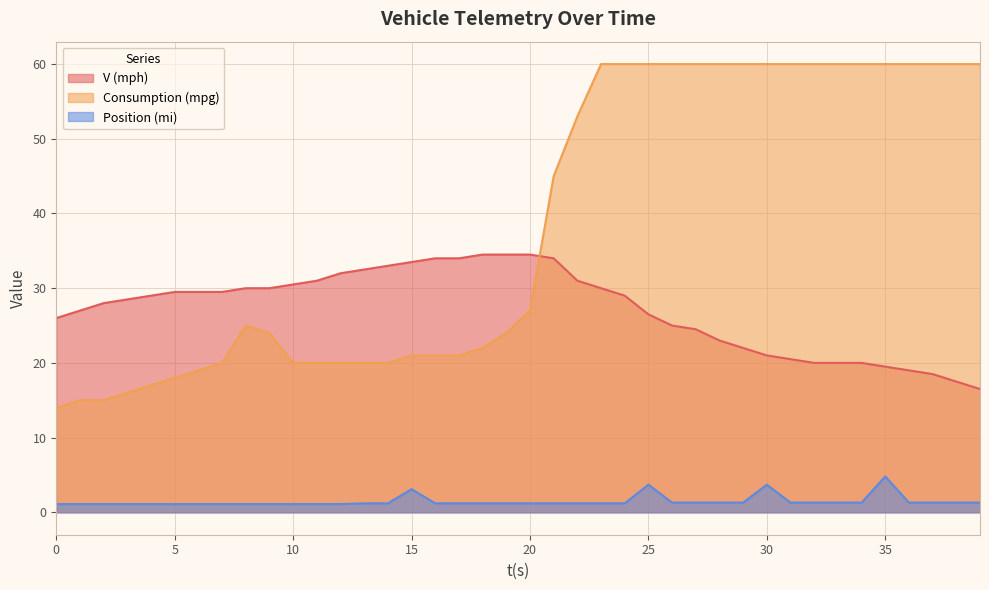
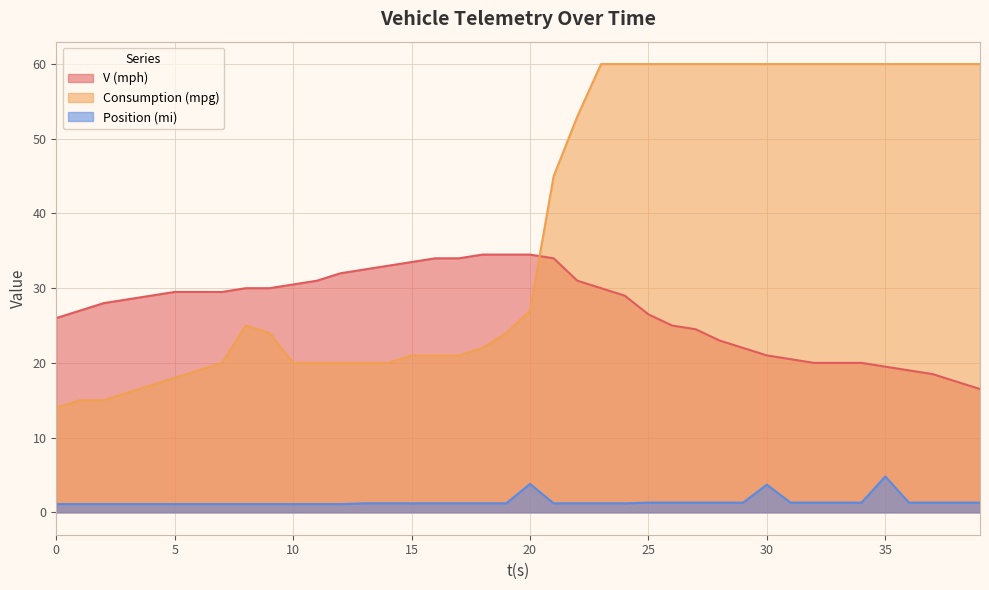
  {
    "Position (mi)": {
      "0": 1,
      "5": 1,
      "10": 1,
-     "15": 3,
-     "20": 1,
-     "25": 4,
+     "15": 1,
+     "20": 4,
+     "25": 1,
      "30": 4,
      "35": 5
    }
  }
